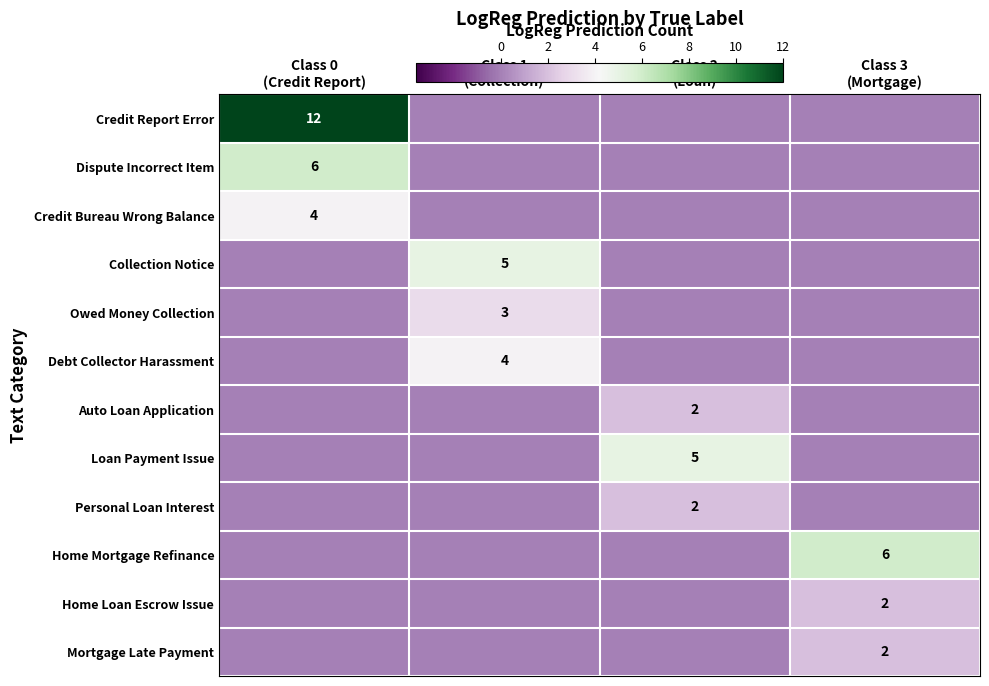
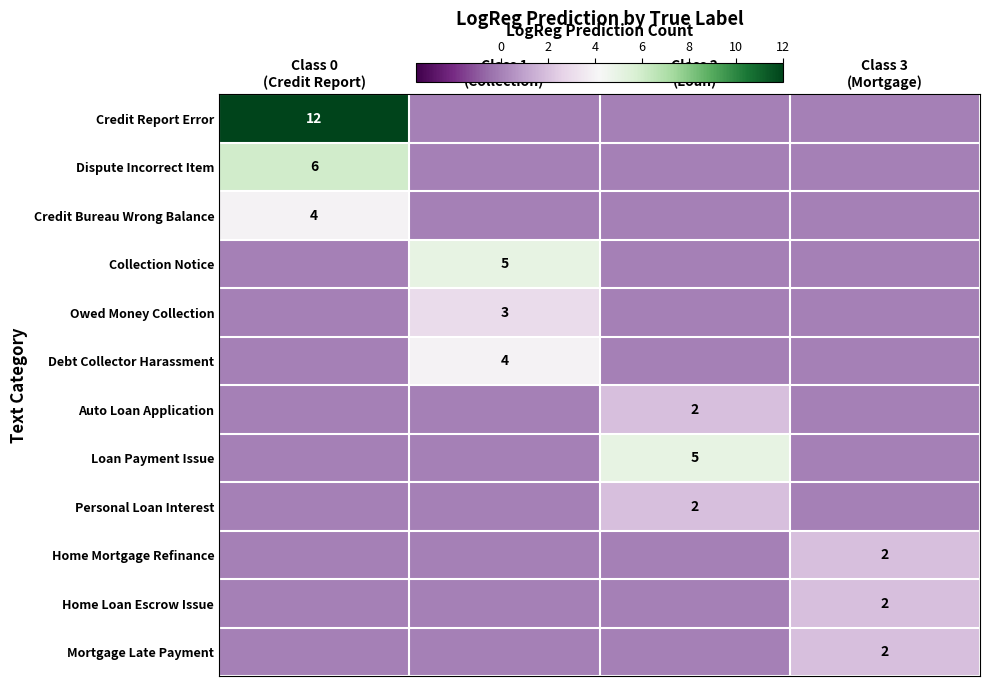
  {
    "Credit Report Error": {
      "Class 0 (Credit Report)": 12
    },
    "Dispute Incorrect Item": {
      "Class 0 (Credit Report)": 6
    },
    "Credit Bureau Wrong Balance": {
      "Class 0 (Credit Report)": 4
    },
    "Home Mortgage Refinance": {
-     "Class 3 (Mortgage)": 6
+     "Class 3 (Mortgage)": 2
    },
    "Home Loan Escrow Issue": {
      "Class 3 (Mortgage)": 2
    },
    "Mortgage Late Payment": {
      "Class 3 (Mortgage)": 2
    }
  }
